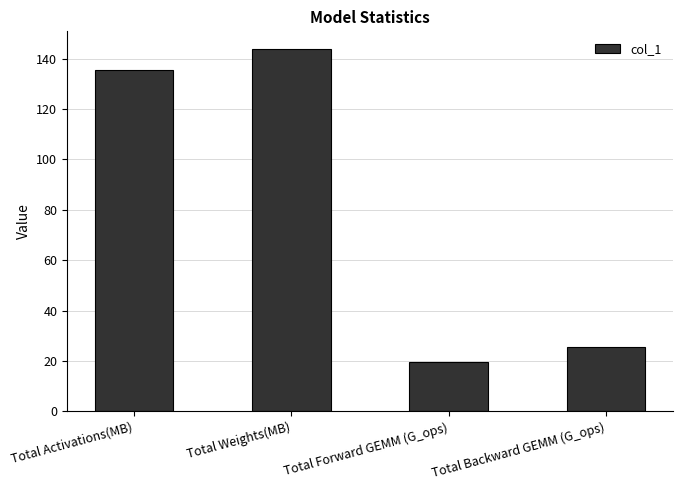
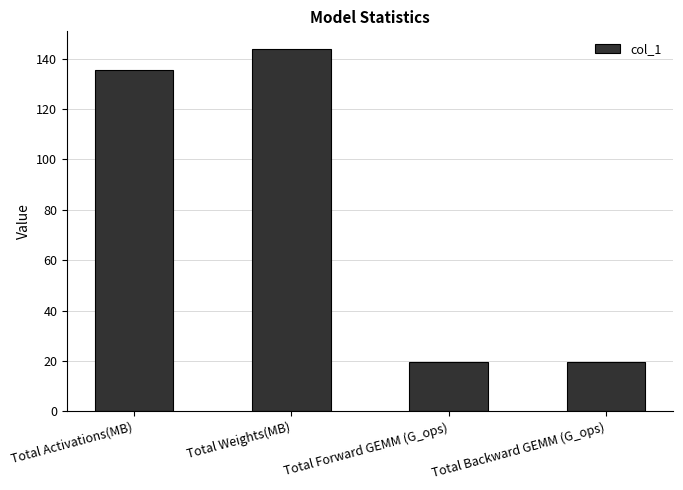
  {
    "Total Activations(MB)": 135,
    "Total Weights(MB)": 144,
    "Total Forward GEMM (G_ops)": 20,
-   "Total Backward GEMM (G_ops)": 25
+   "Total Backward GEMM (G_ops)": 20
  }
